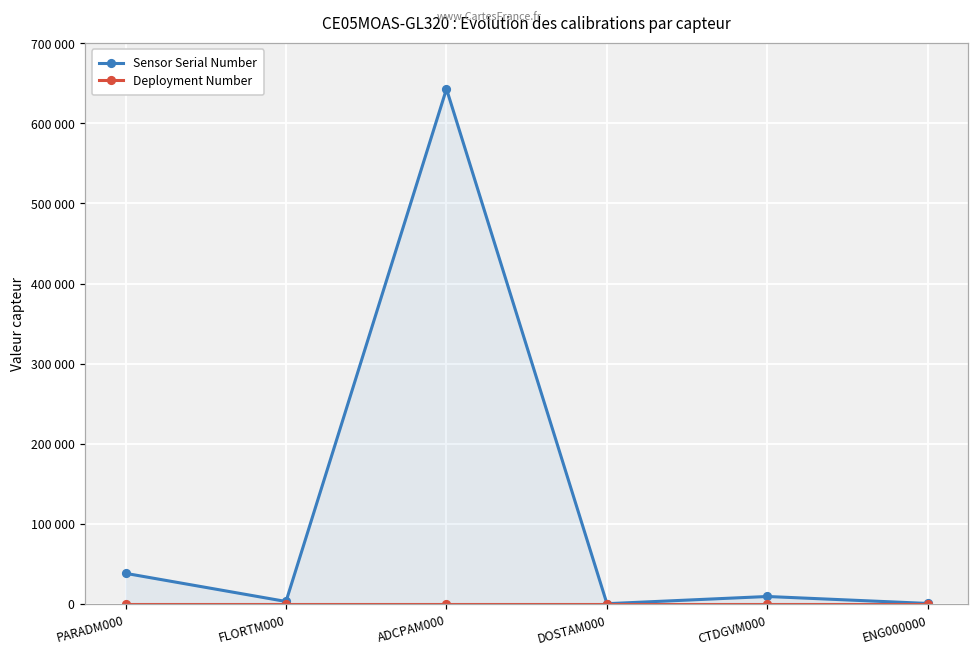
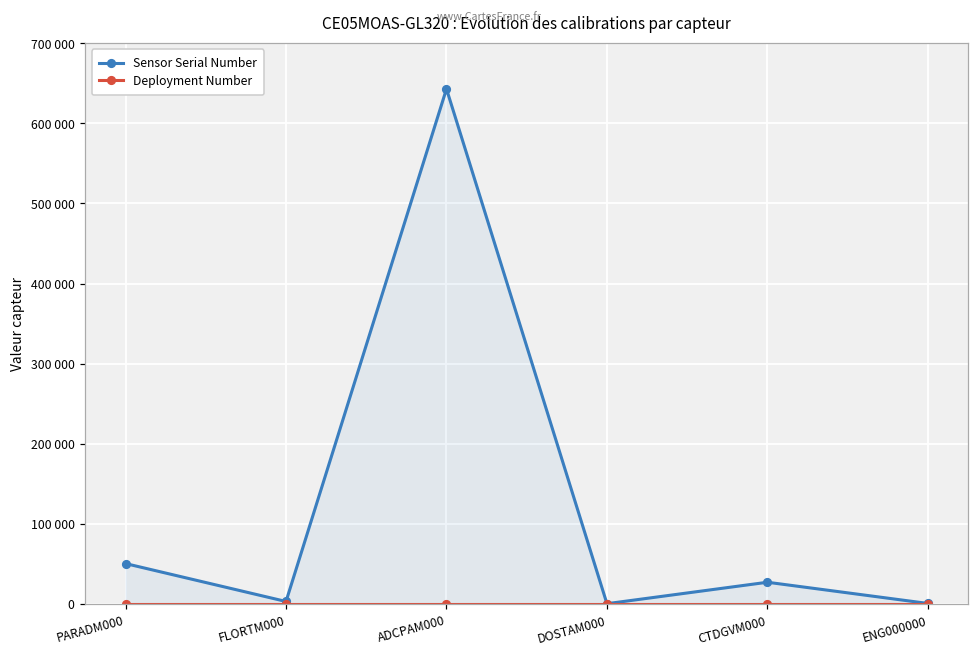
  {
    "Sensor Serial Number": {
-     "PARADM000": 40000,
+     "PARADM000": 50000,
      "ADCPAM000": 640000,
-     "CTDGVM000": 10000
+     "CTDGVM000": 30000
    },
    "Deployment Number": {
      "PARADM000": 0,
      "ADCPAM000": 0,
      "CTDGVM000": 0
    }
  }
